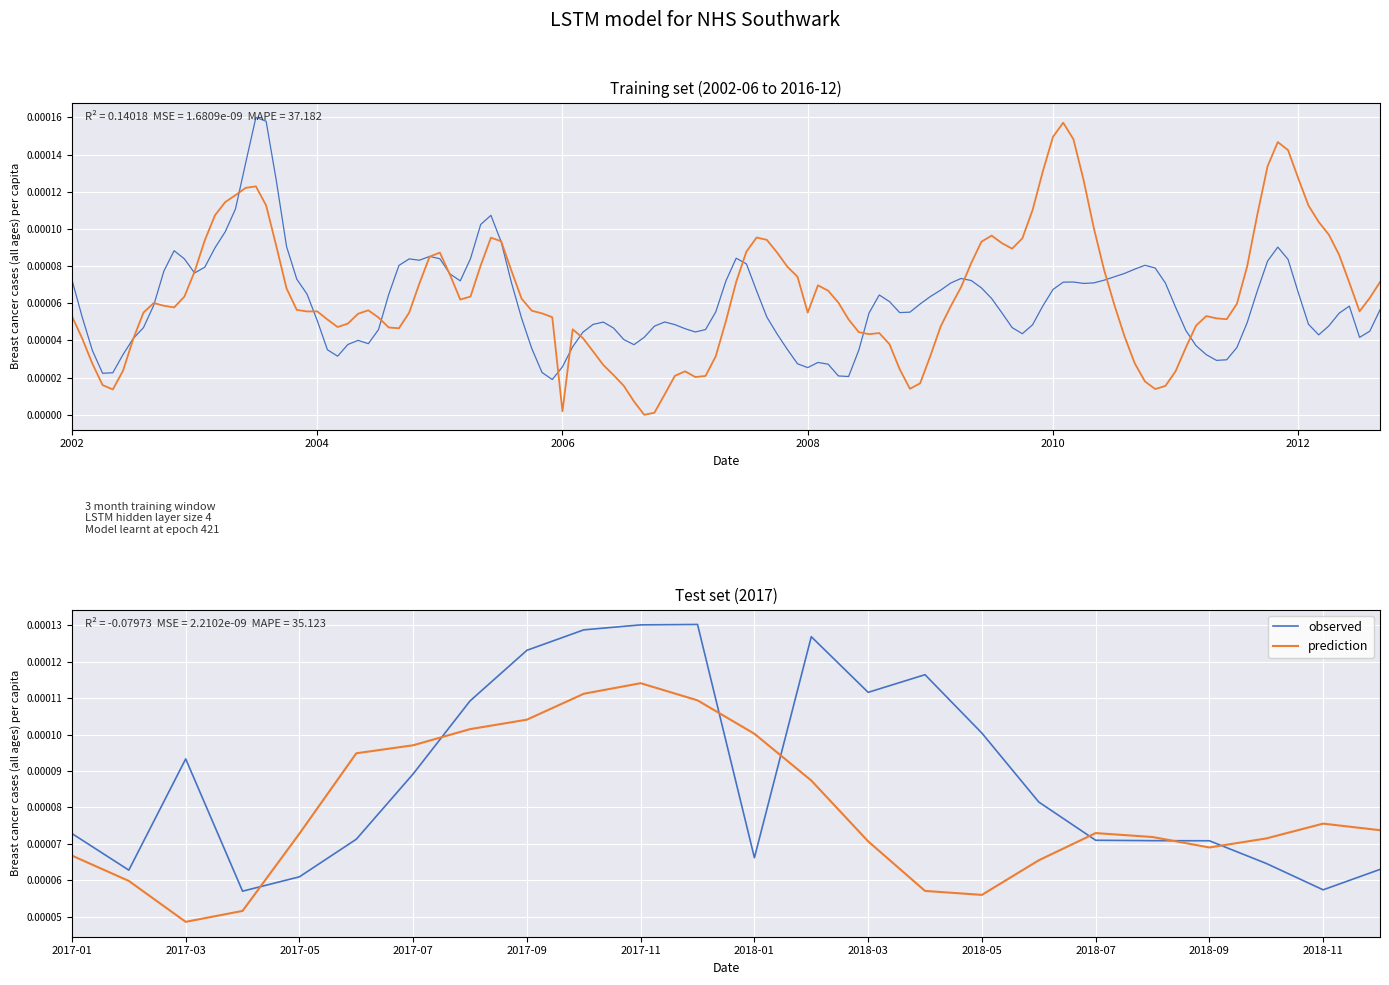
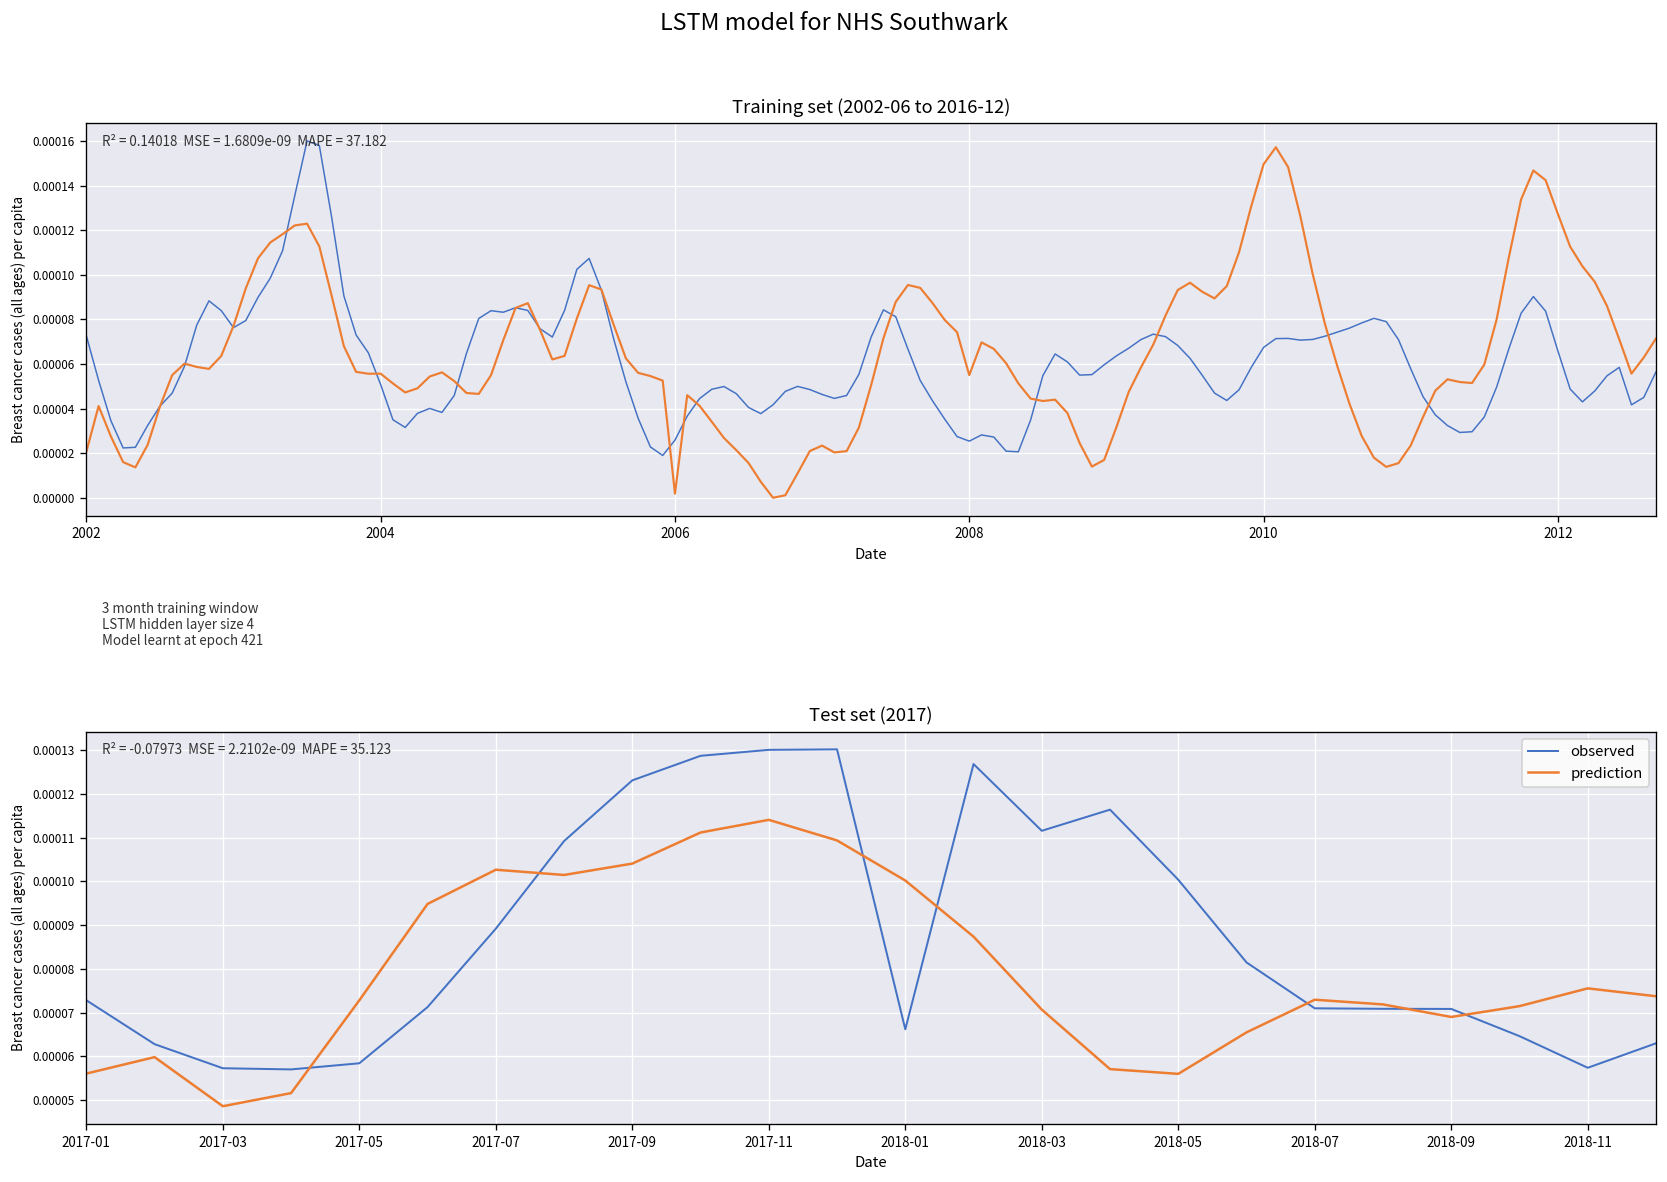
  {
    "Training set (2002-06 to 2016-12)": {
      "observed": {
        "2002": 0.000073,
        "2004": 0.000051,
        "2006": 0.000026,
        "2008": 0.000025,
        "2010": 0.000067,
        "2012": 0.000066
      },
      "prediction": {
-       "2002": 0.000053,
+       "2002": 0.000021,
        "2004": 0.000056,
        "2006": 0.000002,
        "2008": 0.000055,
        "2010": 0.000150,
        "2012": 0.000127
      }
    },
    "Test set (2017)": {
      "observed": {
        "2017-01": 0.000073,
-       "2017-03": 0.000093,
-       "2017-05": 0.000061,
+       "2017-03": 0.000057,
+       "2017-05": 0.000058,
        "2017-07": 0.000089,
        "2017-09": 0.000123,
        "2017-11": 0.000130,
        "2018-01": 0.000066,
        "2018-03": 0.000112,
        "2018-05": 0.000100,
        "2018-07": 0.000071,
        "2018-09": 0.000071,
        "2018-11": 0.000057
      },
      "prediction": {
-       "2017-01": 0.000067,
+       "2017-01": 0.000056,
        "2017-03": 0.000049,
        "2017-05": 0.000073,
-       "2017-07": 0.000097,
+       "2017-07": 0.000103,
        "2017-09": 0.000104,
        "2017-11": 0.000114,
        "2018-01": 0.000100,
        "2018-03": 0.000071,
        "2018-05": 0.000056,
        "2018-07": 0.000073,
        "2018-09": 0.000069,
        "2018-11": 0.000076
      }
    }
  }
